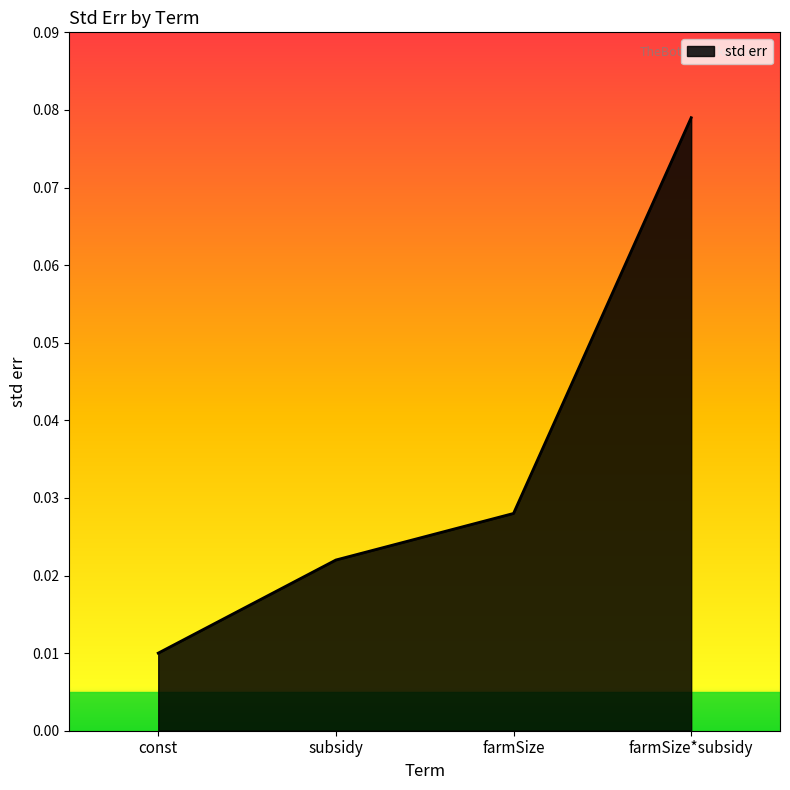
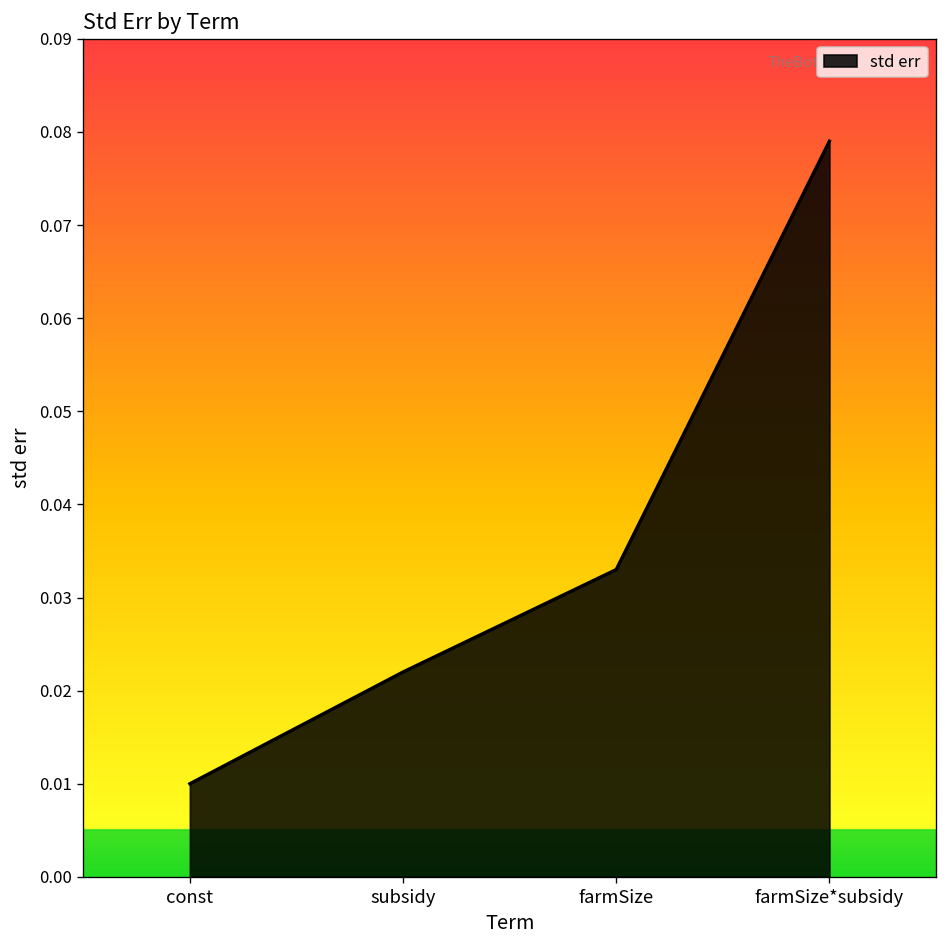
  {
    "const": 0.010,
    "subsidy": 0.022,
-   "farmSize": 0.028,
+   "farmSize": 0.033,
    "farmSize*subsidy": 0.079
  }
